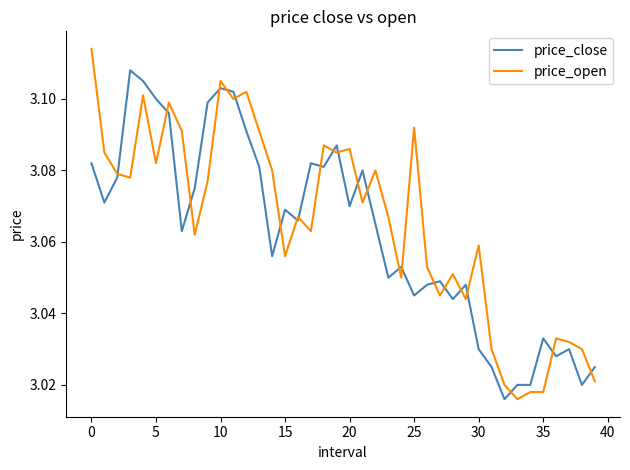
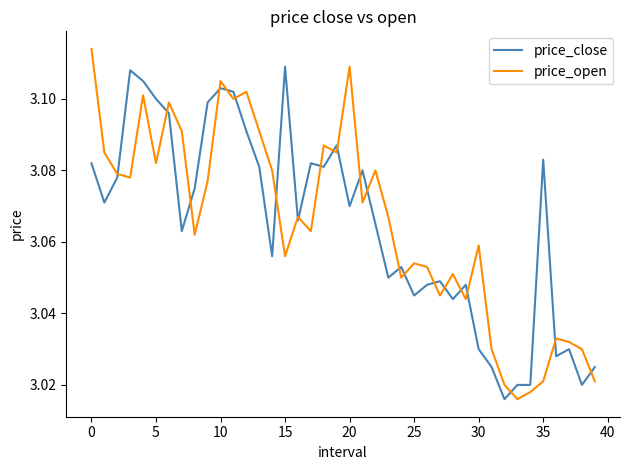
  {
    "price_close": {
      "0": 3.082,
      "5": 3.100,
      "10": 3.103,
-     "15": 3.069,
+     "15": 3.109,
      "20": 3.070,
      "25": 3.045,
      "30": 3.030,
-     "35": 3.033
+     "35": 3.083
    },
    "price_open": {
      "0": 3.114,
      "5": 3.082,
      "10": 3.105,
      "15": 3.056,
-     "20": 3.086,
-     "25": 3.092,
+     "20": 3.109,
+     "25": 3.054,
      "30": 3.059,
-     "35": 3.018
+     "35": 3.021
    }
  }
